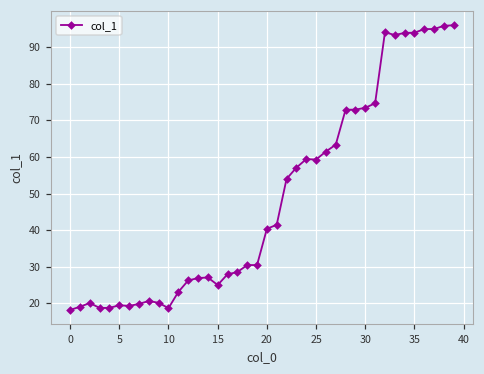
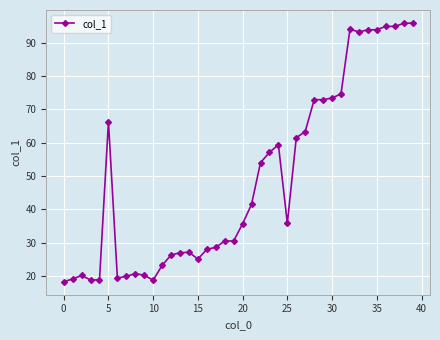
  {
    "0": 18,
-   "5": 19,
+   "5": 66,
    "10": 19,
    "15": 25,
-   "20": 40,
-   "25": 59,
+   "20": 36,
+   "25": 36,
    "30": 73,
    "35": 94
  }
